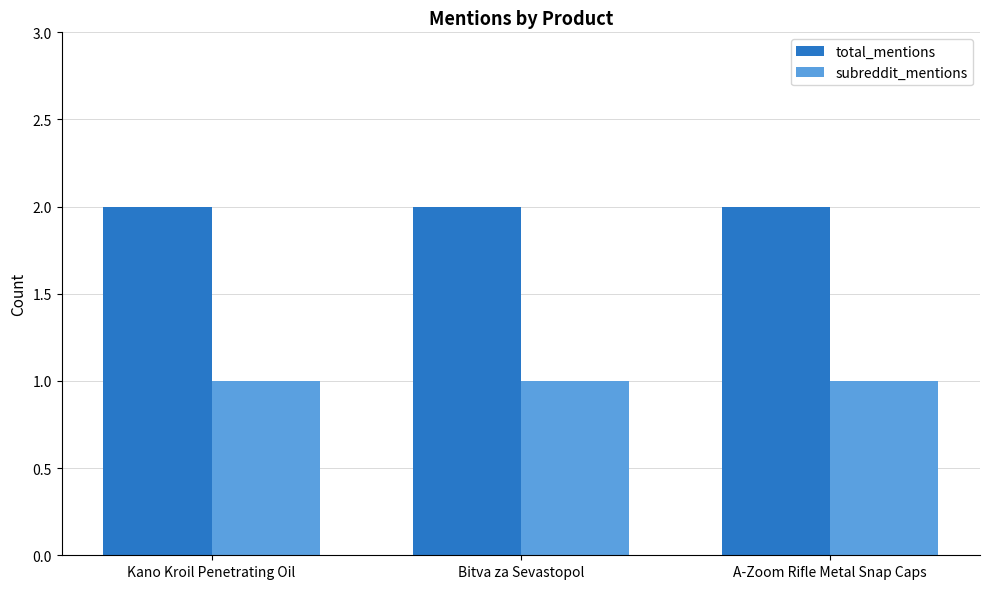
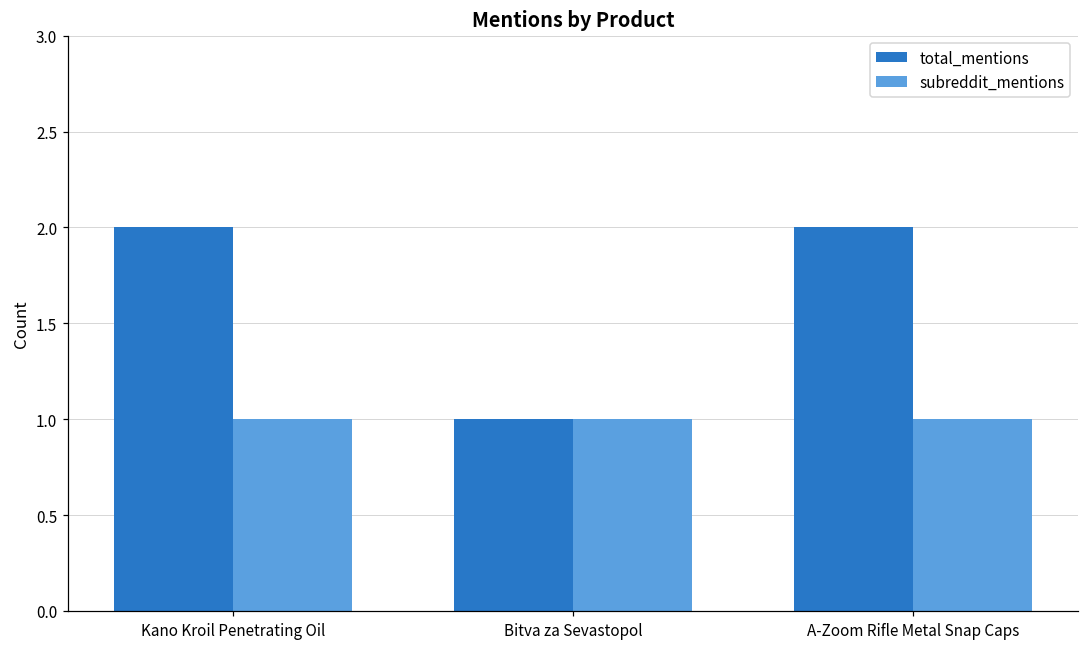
  {
    "total_mentions": {
      "Kano Kroil Penetrating Oil": 2,
-     "Bitva za Sevastopol": 2,
+     "Bitva za Sevastopol": 1,
      "A-Zoom Rifle Metal Snap Caps": 2
    },
    "subreddit_mentions": {
      "Kano Kroil Penetrating Oil": 1,
      "Bitva za Sevastopol": 1,
      "A-Zoom Rifle Metal Snap Caps": 1
    }
  }
